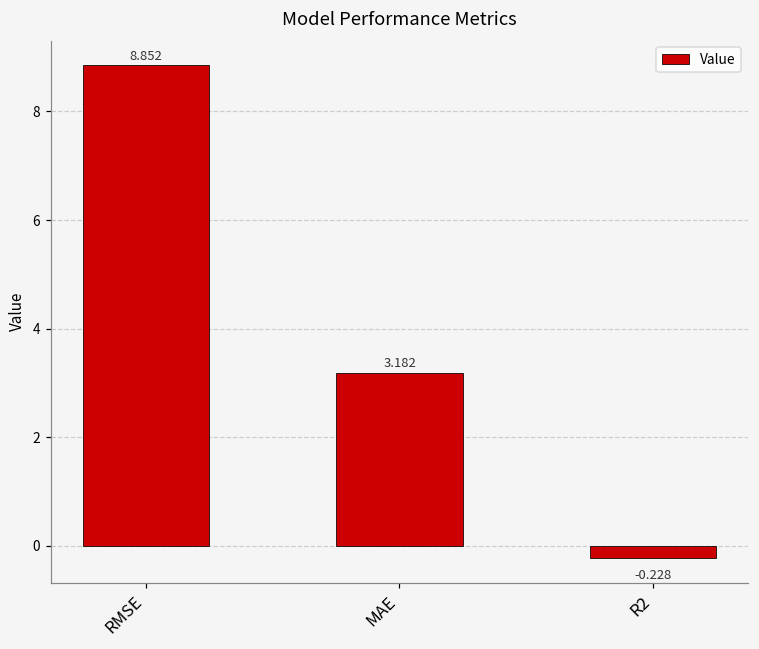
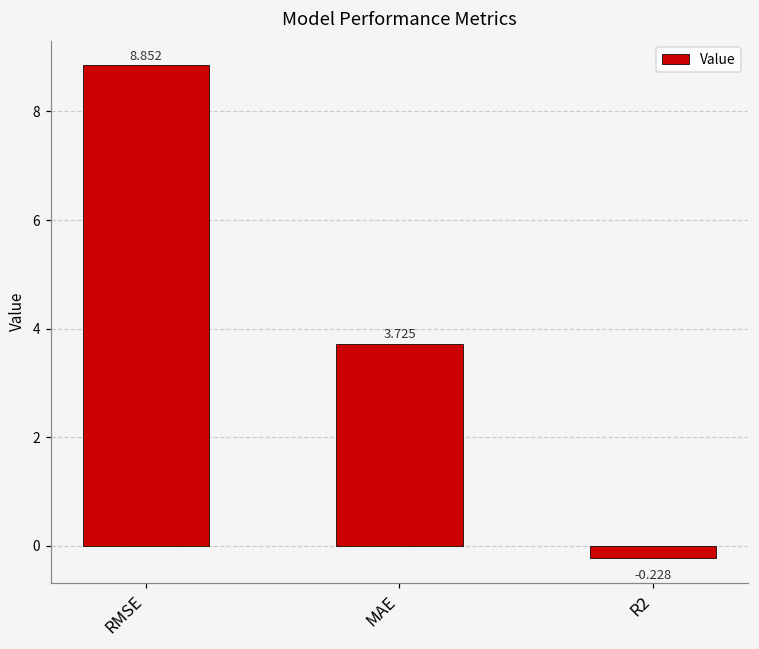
  {
    "RMSE": 8.852,
-   "MAE": 3.182,
+   "MAE": 3.725,
    "R2": -0.228
  }
